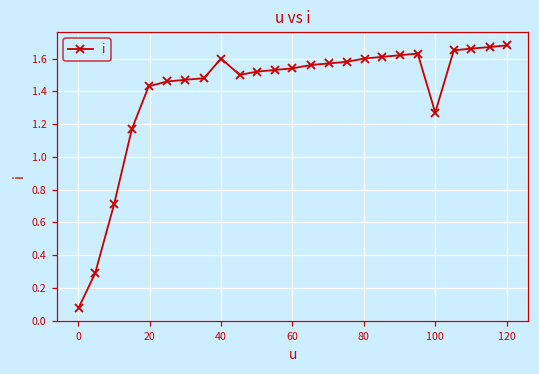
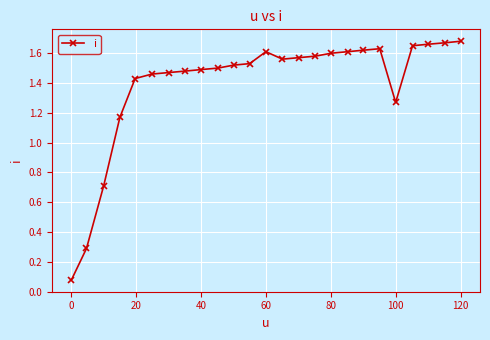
  {
    "0": 0.08,
-   "40": 1.60,
-   "60": 1.54,
+   "40": 1.49,
+   "60": 1.61,
    "100": 1.27,
    "120": 1.68
  }
